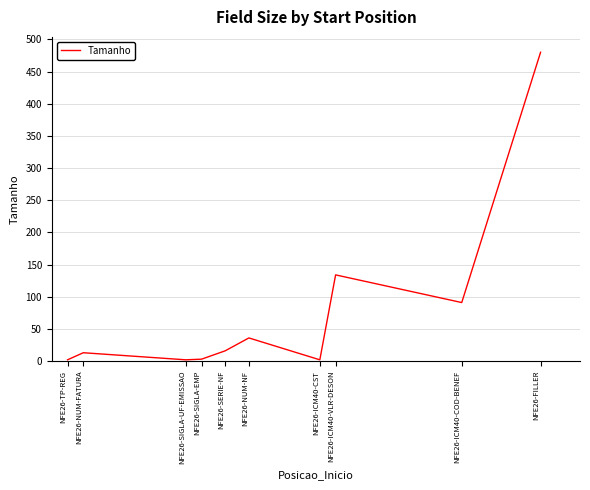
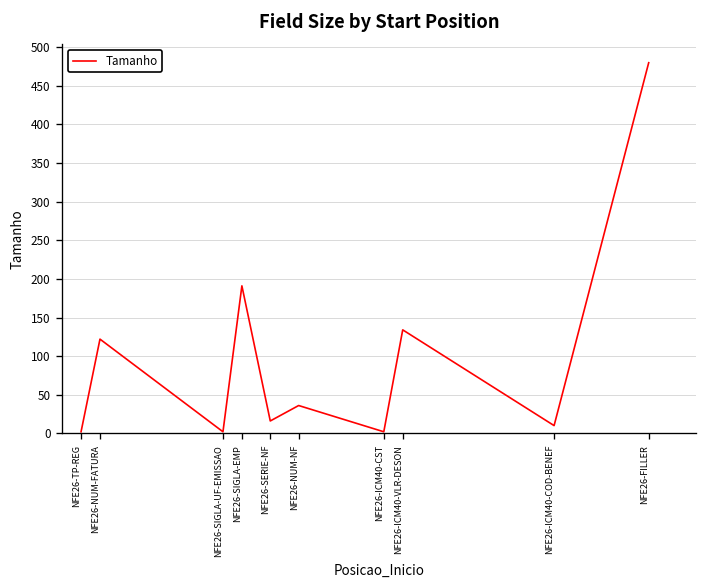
  {
    "NFE26-TP-REG": 0,
-   "NFE26-NUM-FATURA": 10,
+   "NFE26-NUM-FATURA": 120,
    "NFE26-SIGLA-UF-EMISSAO": 0,
-   "NFE26-SIGLA-EMP": 0,
+   "NFE26-SIGLA-EMP": 190,
    "NFE26-SERIE-NF": 20,
    "NFE26-NUM-NF": 40,
    "NFE26-ICM40-CST": 0,
    "NFE26-ICM40-VLR-DESON": 130,
-   "NFE26-ICM40-COD-BENEF": 90,
+   "NFE26-ICM40-COD-BENEF": 10,
    "NFE26-FILLER": 480
  }
